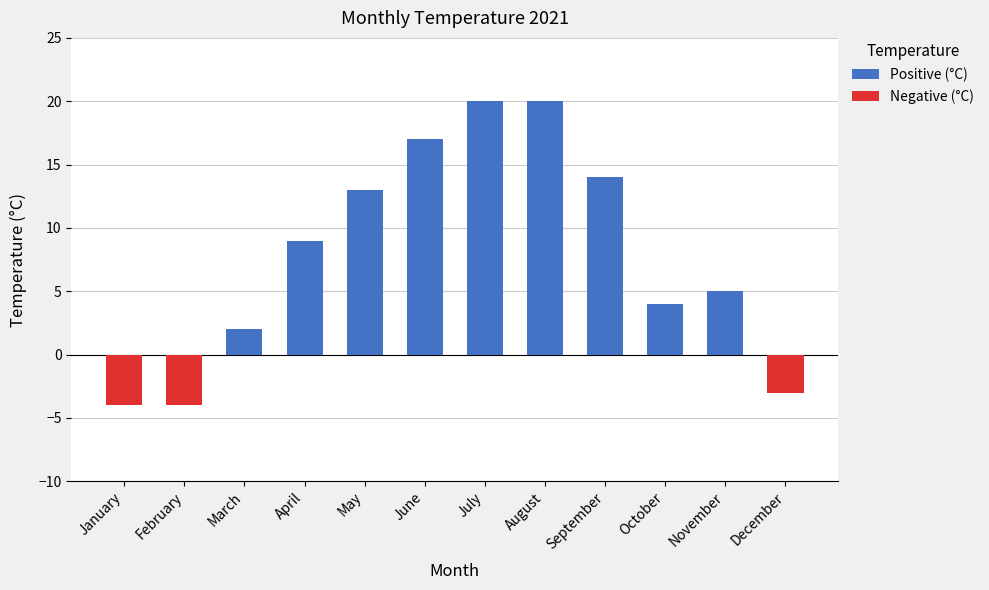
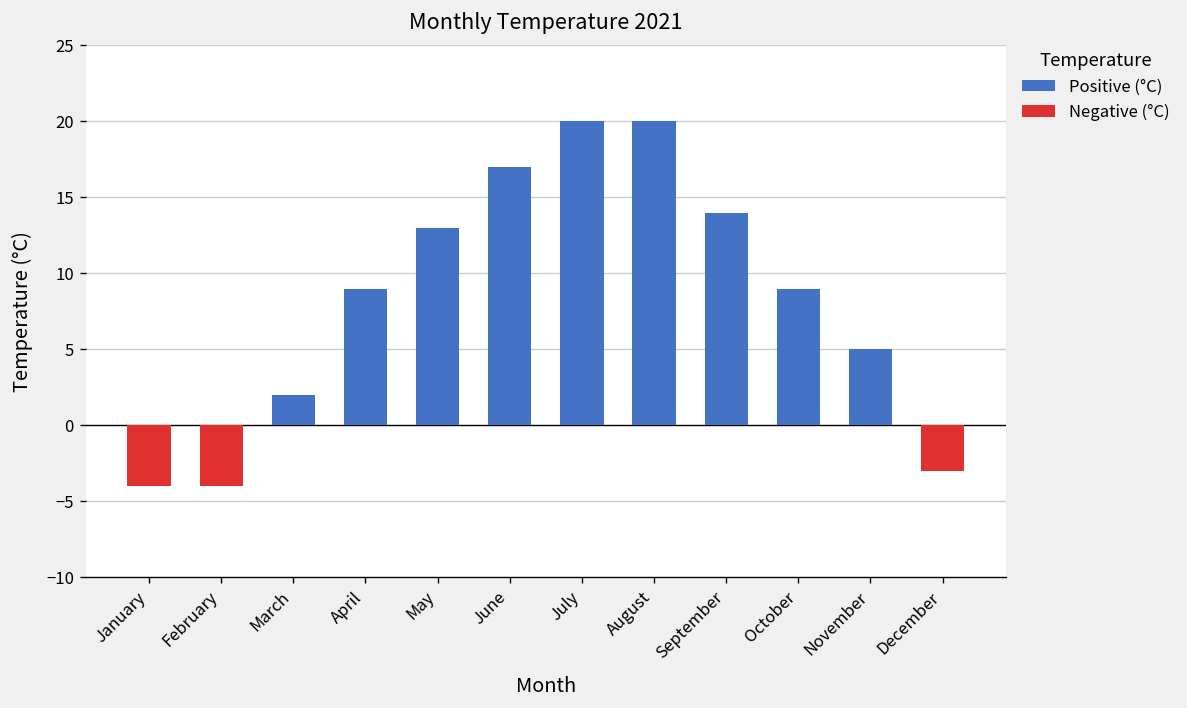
  {
    "Positive (°C)": {
      "January": 0,
      "February": 0,
      "March": 2,
      "April": 9,
      "May": 13,
      "June": 17,
      "July": 20,
      "August": 20,
      "September": 14,
-     "October": 4,
+     "October": 9,
      "November": 5,
      "December": 0
    },
    "Negative (°C)": {
      "January": -4,
      "February": -4,
      "March": 0,
      "April": 0,
      "May": 0,
      "June": 0,
      "July": 0,
      "August": 0,
      "September": 0,
      "October": 0,
      "November": 0,
      "December": -3
    }
  }
